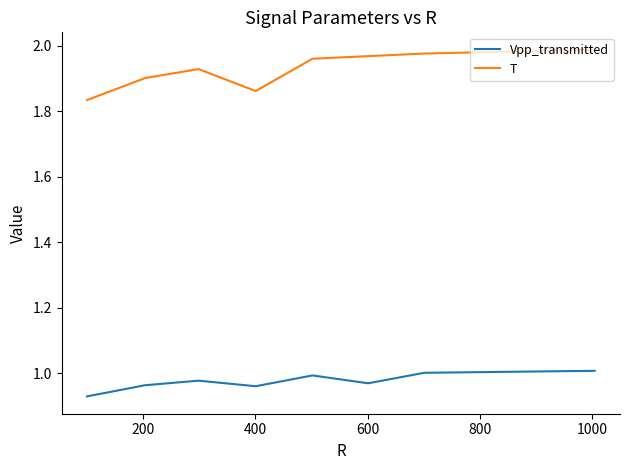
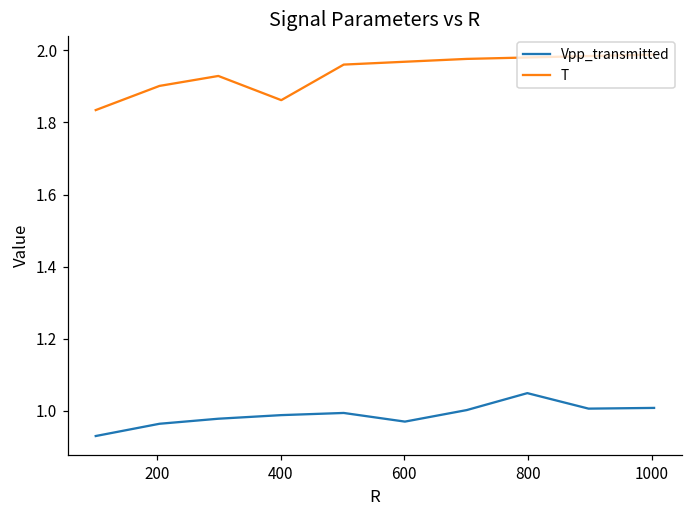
  {
    "Vpp_transmitted": {
-     "400": 0.96,
+     "400": 0.99,
      "600": 0.97,
-     "800": 1.00
+     "800": 1.05
    },
    "T": {
      "400": 1.86,
      "600": 1.97
    }
  }
